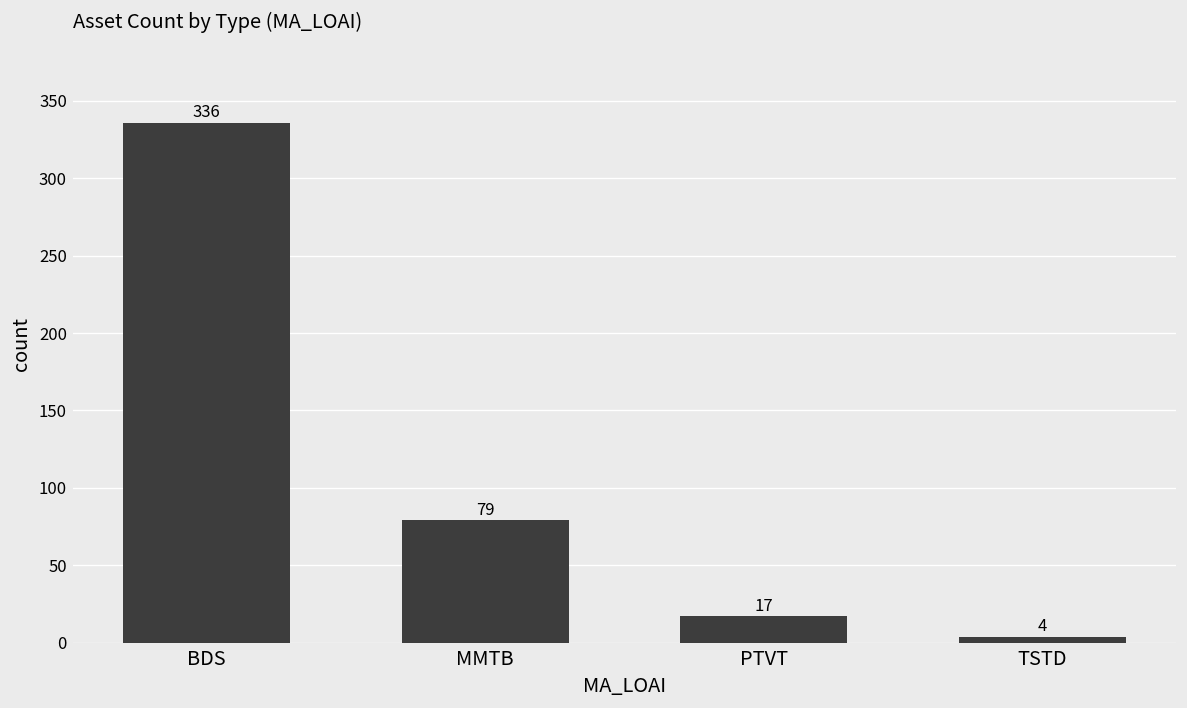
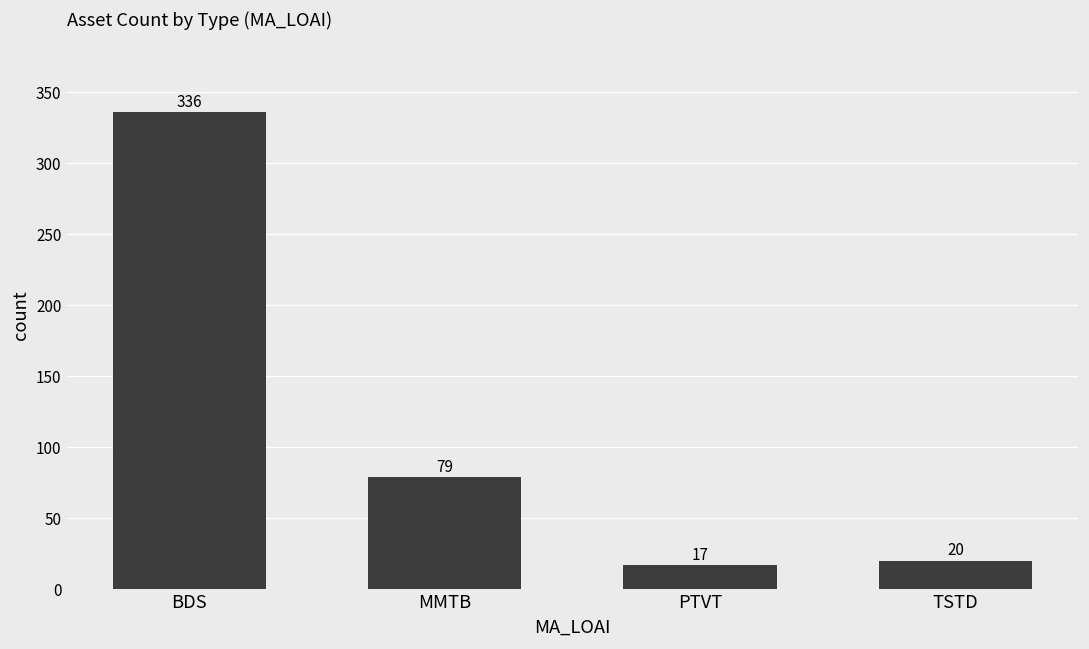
  {
    "BDS": 336,
    "MMTB": 79,
    "PTVT": 17,
-   "TSTD": 4
+   "TSTD": 20
  }
